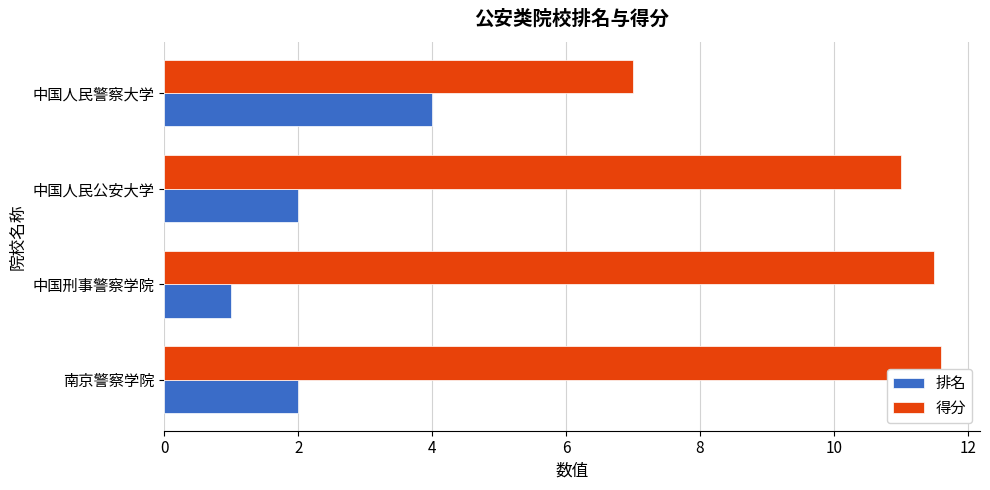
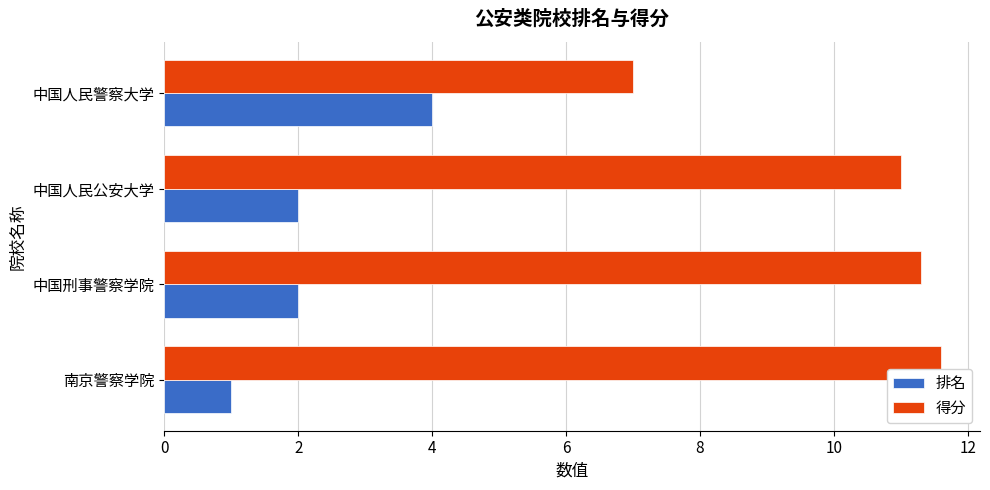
  {
    "排名": {
      "中国人民警察大学": 4,
      "中国人民公安大学": 2,
-     "中国刑事警察学院": 1,
-     "南京警察学院": 2
+     "中国刑事警察学院": 2,
+     "南京警察学院": 1
    },
    "得分": {
      "中国人民警察大学": 7.0,
      "中国人民公安大学": 11.0,
-     "中国刑事警察学院": 11.5,
+     "中国刑事警察学院": 11.3,
      "南京警察学院": 11.6
    }
  }
